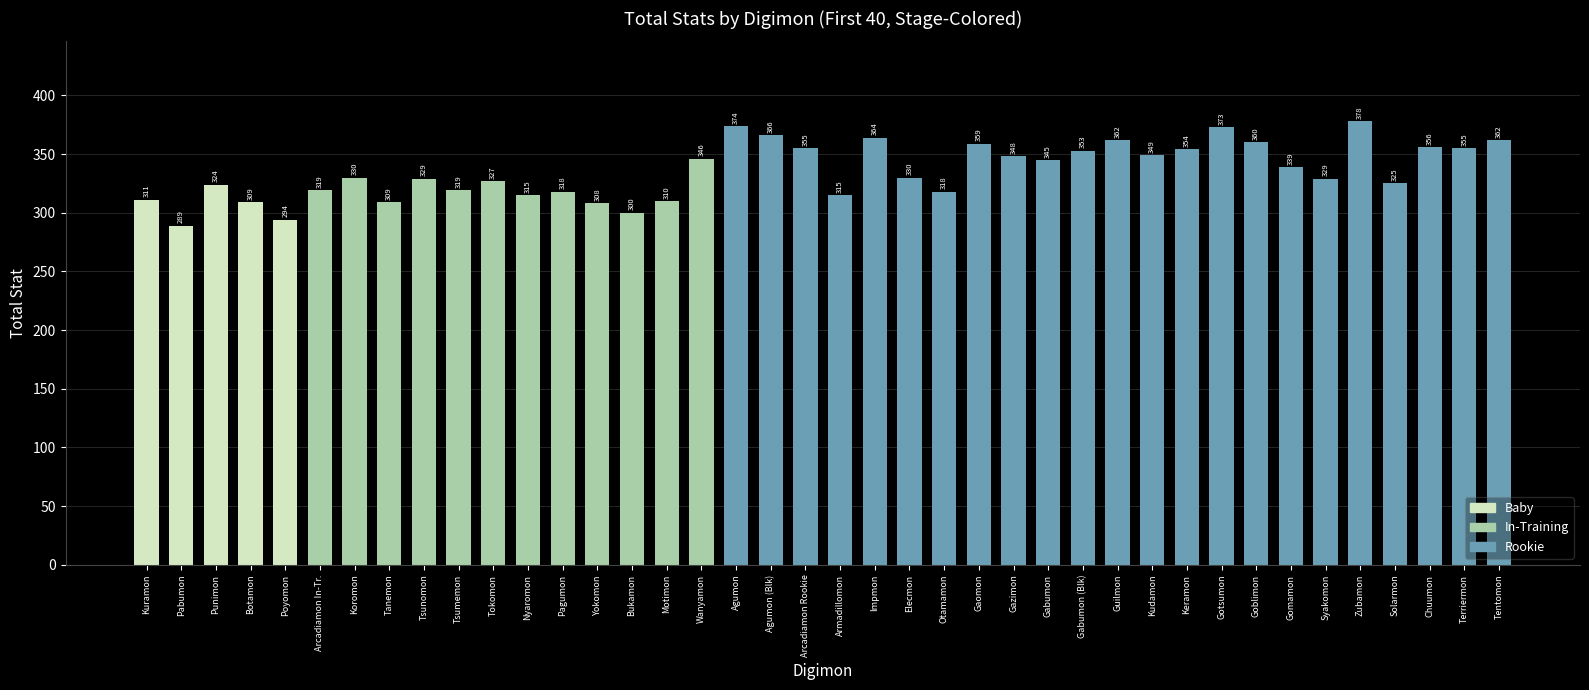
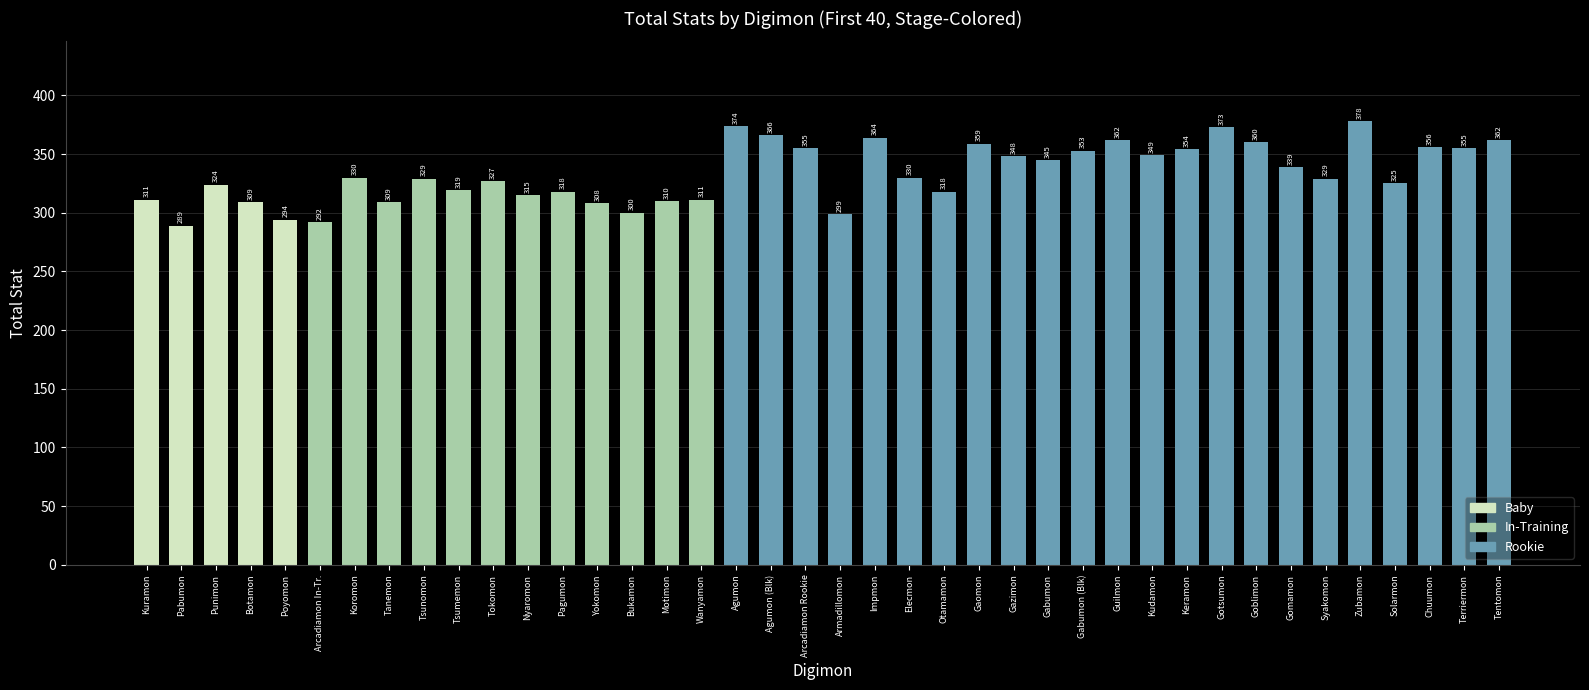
  {
    "Kuramon": 311,
    "Pabumon": 289,
    "Punimon": 324,
    "Botamon": 309,
    "Poyomon": 294,
-   "Arcadiamon In-Tr.": 319,
+   "Arcadiamon In-Tr.": 292,
    "Koromon": 330,
    "Tanemon": 309,
    "Tsunomon": 329,
    "Tsumemon": 319,
    "Tokomon": 327,
    "Nyaromon": 315,
    "Pagumon": 318,
    "Yokomon": 308,
    "Bukamon": 300,
    "Motimon": 310,
-   "Wanyamon": 346,
+   "Wanyamon": 311,
    "Agumon": 374,
    "Agumon (Blk)": 366,
    "Arcadiamon Rookie": 355,
-   "Armadillomon": 315,
+   "Armadillomon": 299,
    "Impmon": 364,
    "Elecmon": 330,
    "Otamamon": 318,
    "Gaomon": 359,
    "Gazimon": 348,
    "Gabumon": 345,
    "Gabumon (Blk)": 353,
    "Guilmon": 362,
    "Kudamon": 349,
    "Keramon": 354,
    "Gotsumon": 373,
    "Goblimon": 360,
    "Gomamon": 339,
    "Syakomon": 329,
    "Zubamon": 378,
    "Solarmon": 325,
    "Chuumon": 356,
    "Terriermon": 355,
    "Tentomon": 362
  }
